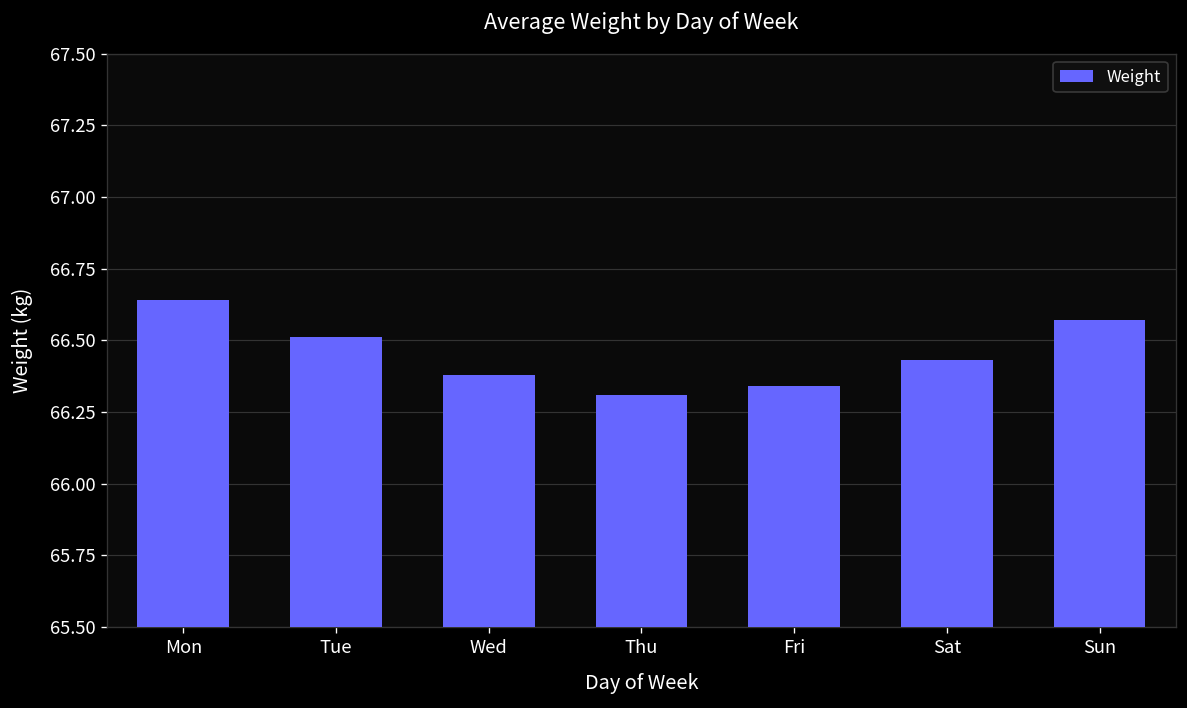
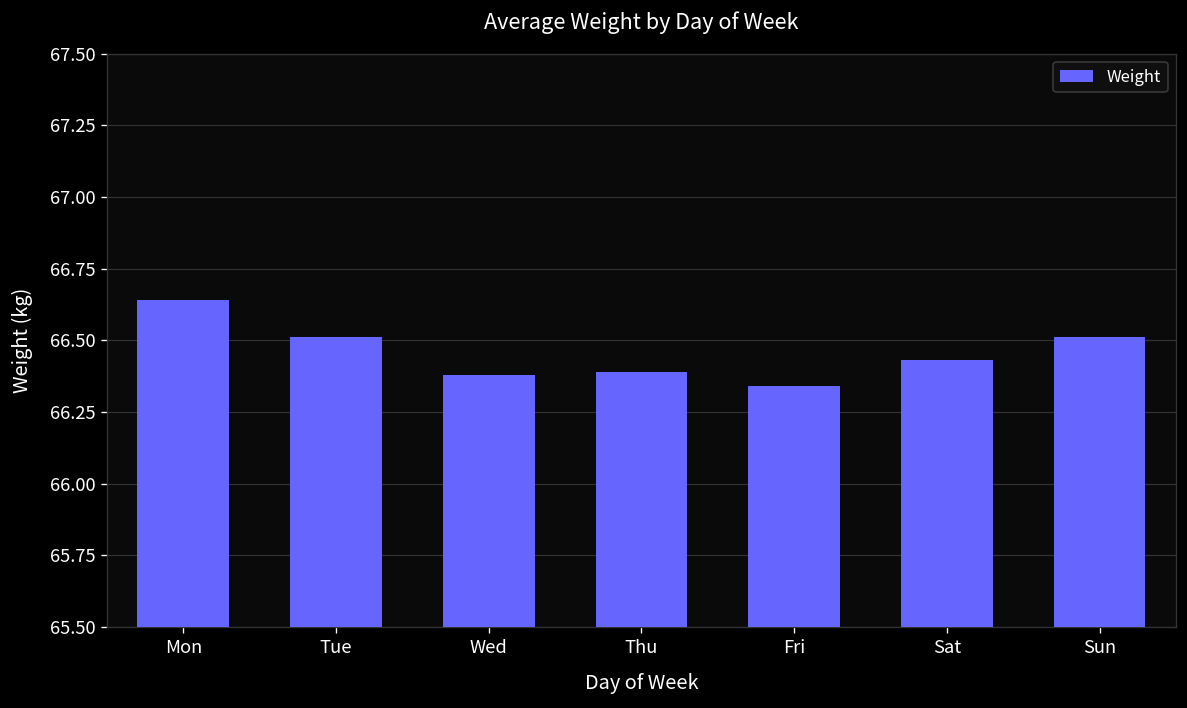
  {
    "Mon": 66.64,
    "Tue": 66.51,
    "Wed": 66.38,
-   "Thu": 66.31,
+   "Thu": 66.39,
    "Fri": 66.34,
    "Sat": 66.43,
-   "Sun": 66.57
+   "Sun": 66.51
  }
